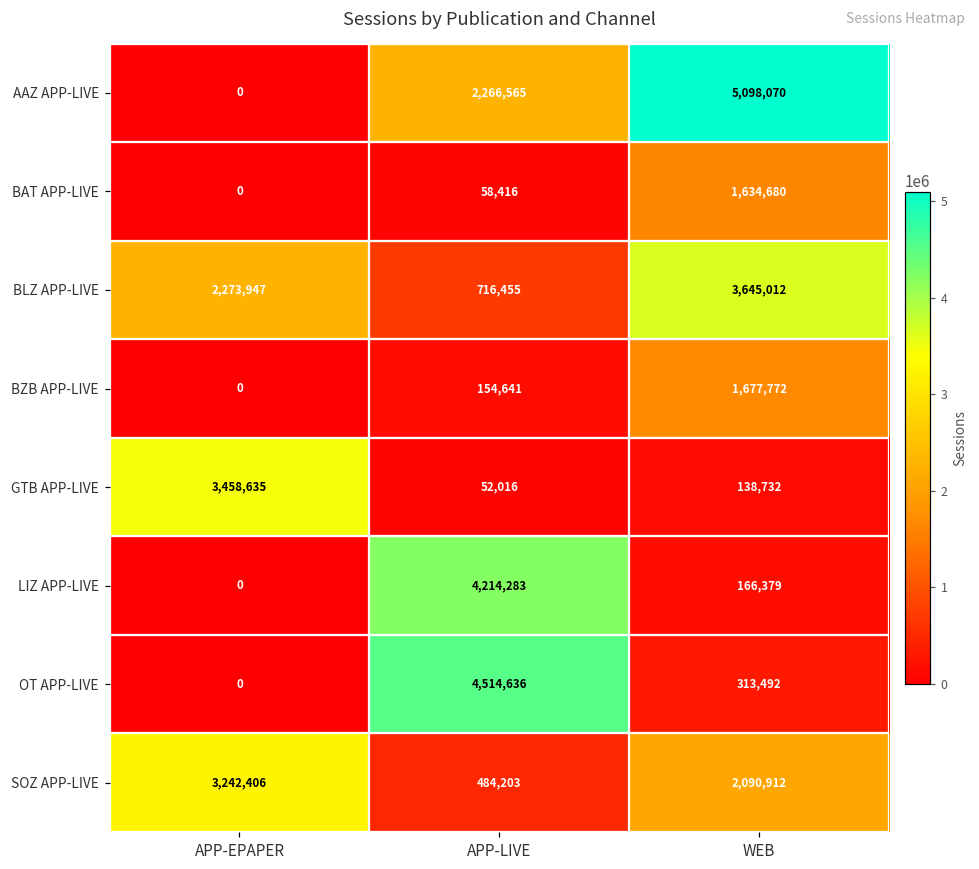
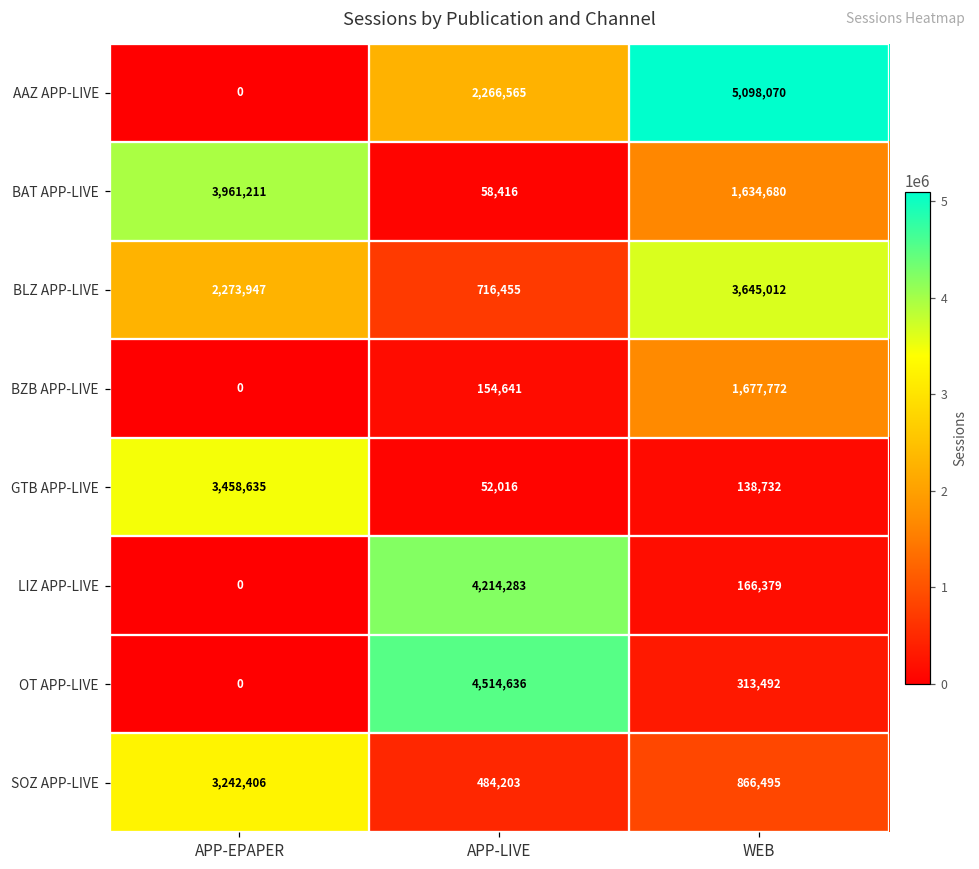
  {
    "AAZ APP-LIVE": {
      "APP-EPAPER": "0",
      "APP-LIVE": "2,266,565",
      "WEB": "5,098,070"
    },
    "BAT APP-LIVE": {
-     "APP-EPAPER": "0",
+     "APP-EPAPER": "3,961,211",
      "APP-LIVE": "58,416",
      "WEB": "1,634,680"
    },
    "BLZ APP-LIVE": {
      "APP-EPAPER": "2,273,947",
      "APP-LIVE": "716,455",
      "WEB": "3,645,012"
    },
    "BZB APP-LIVE": {
      "APP-EPAPER": "0",
      "APP-LIVE": "154,641",
      "WEB": "1,677,772"
    },
    "GTB APP-LIVE": {
      "APP-EPAPER": "3,458,635",
      "APP-LIVE": "52,016",
      "WEB": "138,732"
    },
    "LIZ APP-LIVE": {
      "APP-EPAPER": "0",
      "APP-LIVE": "4,214,283",
      "WEB": "166,379"
    },
    "OT APP-LIVE": {
      "APP-EPAPER": "0",
      "APP-LIVE": "4,514,636",
      "WEB": "313,492"
    },
    "SOZ APP-LIVE": {
      "APP-EPAPER": "3,242,406",
      "APP-LIVE": "484,203",
-     "WEB": "2,090,912"
+     "WEB": "866,495"
    }
  }
